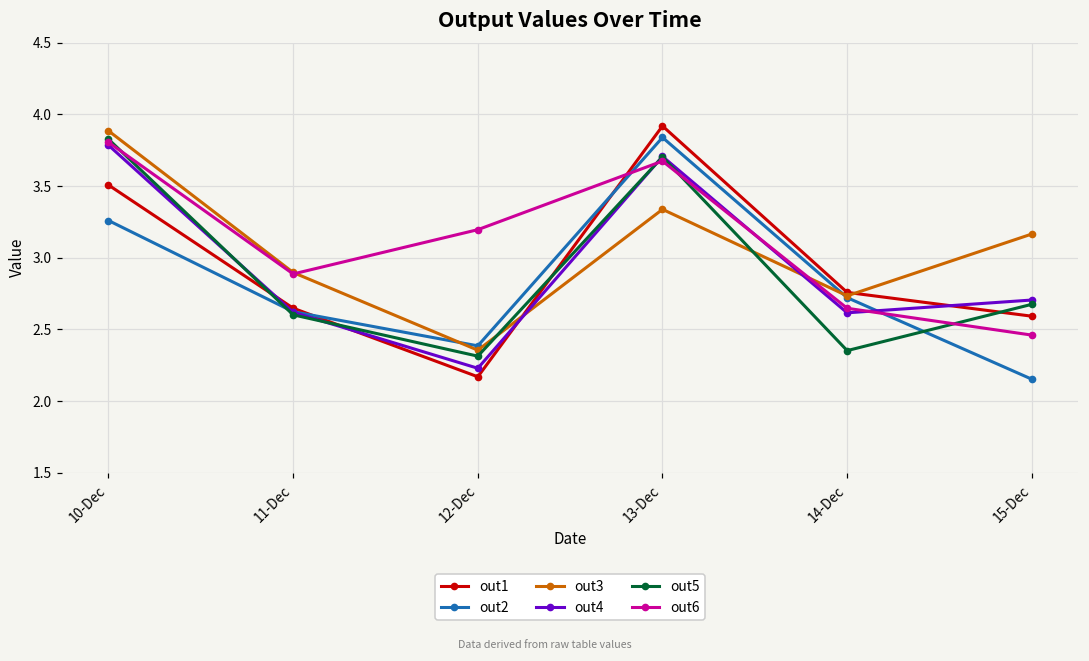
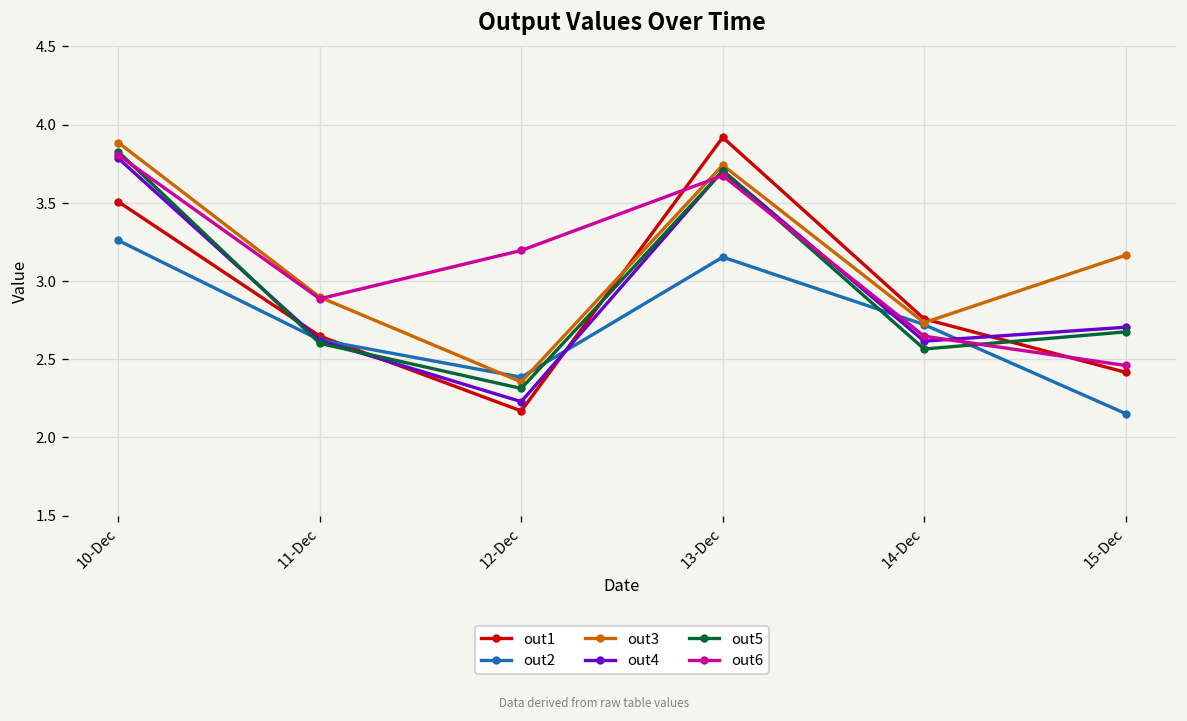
  {
    "out1": {
      "10-Dec": 3.51,
      "11-Dec": 2.65,
      "12-Dec": 2.17,
      "13-Dec": 3.92,
      "14-Dec": 2.76,
-     "15-Dec": 2.59
+     "15-Dec": 2.42
    },
    "out2": {
      "10-Dec": 3.26,
      "12-Dec": 2.39,
-     "13-Dec": 3.84,
+     "13-Dec": 3.15,
      "15-Dec": 2.15
    },
    "out3": {
      "10-Dec": 3.89,
      "12-Dec": 2.35,
-     "13-Dec": 3.34,
+     "13-Dec": 3.74,
      "15-Dec": 3.17
    },
    "out4": {
      "10-Dec": 3.78,
      "12-Dec": 2.23,
      "14-Dec": 2.62,
      "15-Dec": 2.70
    },
    "out5": {
      "10-Dec": 3.83,
      "12-Dec": 2.31,
-     "14-Dec": 2.35,
+     "14-Dec": 2.57,
      "15-Dec": 2.67
    },
    "out6": {
      "10-Dec": 3.81,
      "12-Dec": 3.20,
      "13-Dec": 3.67,
      "14-Dec": 2.65,
      "15-Dec": 2.46
    }
  }
